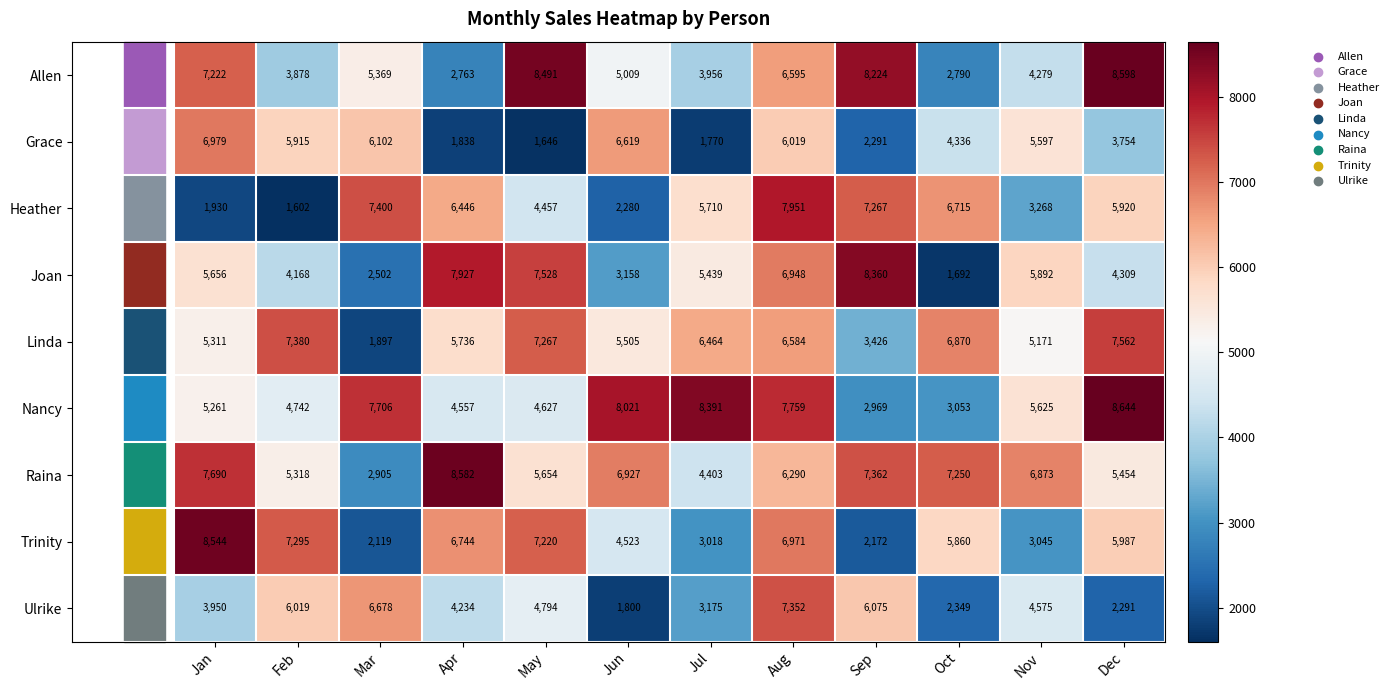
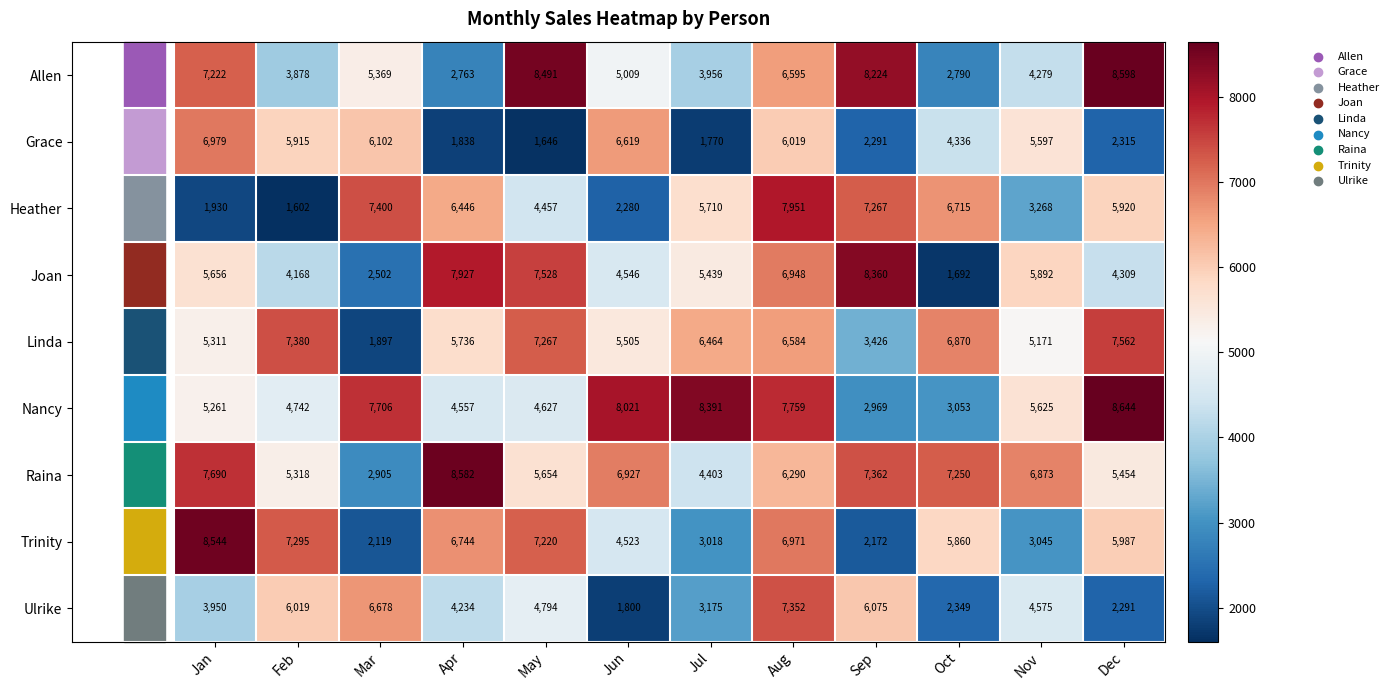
  {
    "Allen": {
      "Jan": "7,222",
      "Feb": "3,878",
      "Mar": "5,369",
      "Apr": "2,763",
      "May": "8,491",
      "Jun": "5,009",
      "Jul": "3,956",
      "Aug": "6,595",
      "Sep": "8,224",
      "Oct": "2,790",
      "Nov": "4,279",
      "Dec": "8,598"
    },
    "Grace": {
      "Jan": "6,979",
      "Feb": "5,915",
      "Mar": "6,102",
      "Apr": "1,838",
      "May": "1,646",
      "Jun": "6,619",
      "Jul": "1,770",
      "Aug": "6,019",
      "Sep": "2,291",
      "Oct": "4,336",
      "Nov": "5,597",
-     "Dec": "3,754"
+     "Dec": "2,315"
    },
    "Heather": {
      "Jan": "1,930",
      "Feb": "1,602",
      "Mar": "7,400",
      "Apr": "6,446",
      "May": "4,457",
      "Jun": "2,280",
      "Jul": "5,710",
      "Aug": "7,951",
      "Sep": "7,267",
      "Oct": "6,715",
      "Nov": "3,268",
      "Dec": "5,920"
    },
    "Joan": {
      "Jan": "5,656",
      "Feb": "4,168",
      "Mar": "2,502",
      "Apr": "7,927",
      "May": "7,528",
-     "Jun": "3,158",
+     "Jun": "4,546",
      "Jul": "5,439",
      "Aug": "6,948",
      "Sep": "8,360",
      "Oct": "1,692",
      "Nov": "5,892",
      "Dec": "4,309"
    },
    "Linda": {
      "Jan": "5,311",
      "Feb": "7,380",
      "Mar": "1,897",
      "Apr": "5,736",
      "May": "7,267",
      "Jun": "5,505",
      "Jul": "6,464",
      "Aug": "6,584",
      "Sep": "3,426",
      "Oct": "6,870",
      "Nov": "5,171",
      "Dec": "7,562"
    },
    "Nancy": {
      "Jan": "5,261",
      "Feb": "4,742",
      "Mar": "7,706",
      "Apr": "4,557",
      "May": "4,627",
      "Jun": "8,021",
      "Jul": "8,391",
      "Aug": "7,759",
      "Sep": "2,969",
      "Oct": "3,053",
      "Nov": "5,625",
      "Dec": "8,644"
    },
    "Raina": {
      "Jan": "7,690",
      "Feb": "5,318",
      "Mar": "2,905",
      "Apr": "8,582",
      "May": "5,654",
      "Jun": "6,927",
      "Jul": "4,403",
      "Aug": "6,290",
      "Sep": "7,362",
      "Oct": "7,250",
      "Nov": "6,873",
      "Dec": "5,454"
    },
    "Trinity": {
      "Jan": "8,544",
      "Feb": "7,295",
      "Mar": "2,119",
      "Apr": "6,744",
      "May": "7,220",
      "Jun": "4,523",
      "Jul": "3,018",
      "Aug": "6,971",
      "Sep": "2,172",
      "Oct": "5,860",
      "Nov": "3,045",
      "Dec": "5,987"
    },
    "Ulrike": {
      "Jan": "3,950",
      "Feb": "6,019",
      "Mar": "6,678",
      "Apr": "4,234",
      "May": "4,794",
      "Jun": "1,800",
      "Jul": "3,175",
      "Aug": "7,352",
      "Sep": "6,075",
      "Oct": "2,349",
      "Nov": "4,575",
      "Dec": "2,291"
    }
  }
